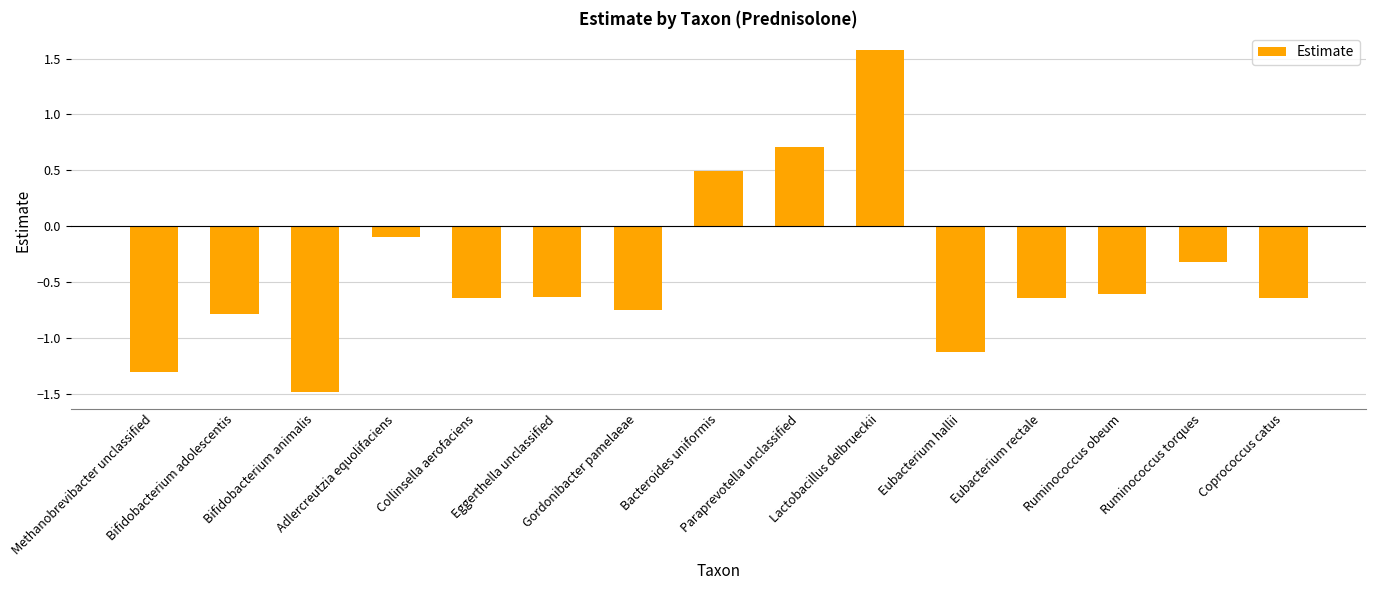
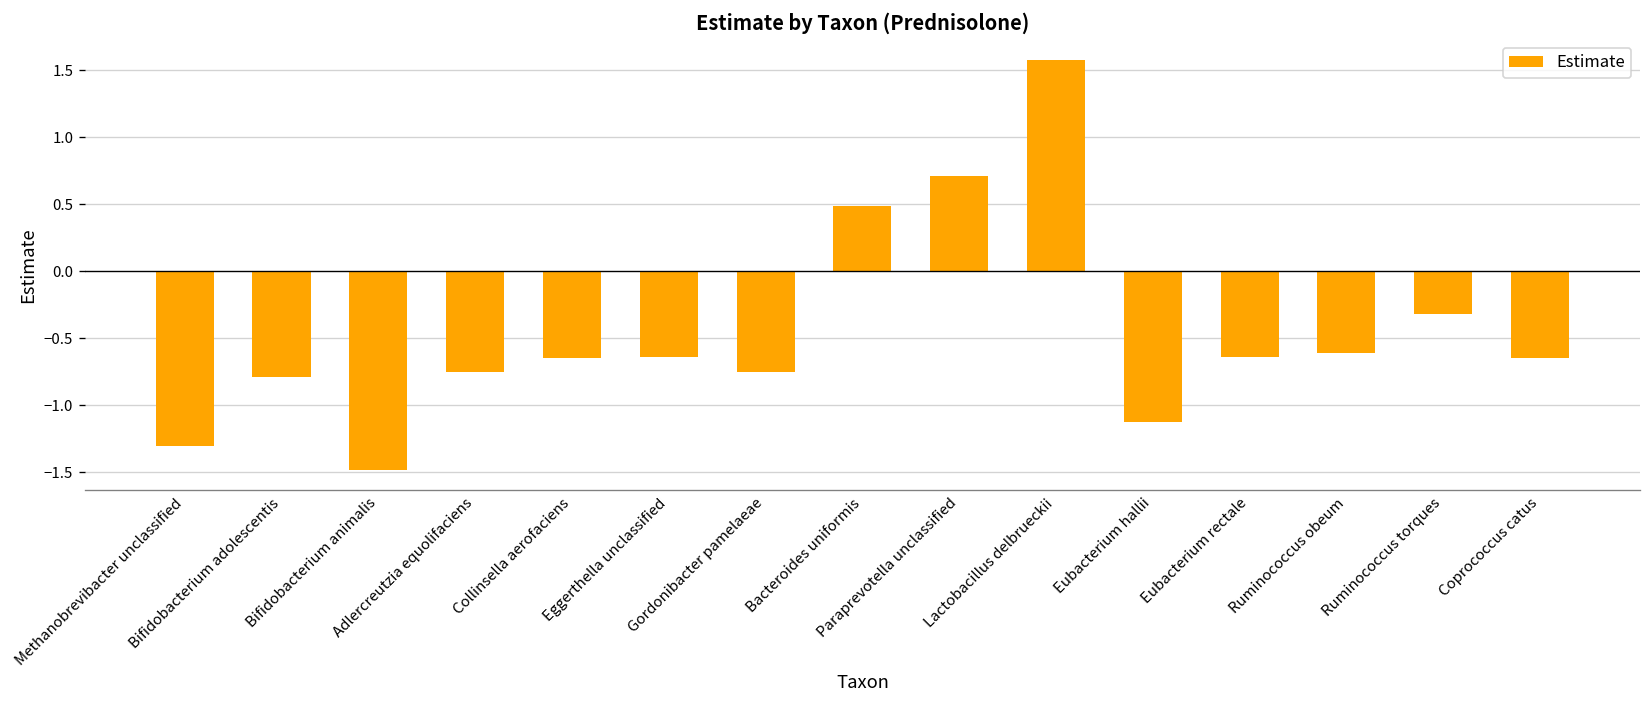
  {
    "Methanobrevibacter unclassified": -1.31,
    "Bifidobacterium adolescentis": -0.79,
    "Bifidobacterium animalis": -1.48,
-   "Adlercreutzia equolifaciens": -0.10,
+   "Adlercreutzia equolifaciens": -0.75,
    "Collinsella aerofaciens": -0.65,
    "Eggerthella unclassified": -0.64,
    "Gordonibacter pamelaeae": -0.75,
    "Bacteroides uniformis": 0.49,
    "Paraprevotella unclassified": 0.71,
    "Lactobacillus delbrueckii": 1.58,
    "Eubacterium hallii": -1.13,
    "Eubacterium rectale": -0.64,
    "Ruminococcus obeum": -0.61,
    "Ruminococcus torques": -0.32,
    "Coprococcus catus": -0.65
  }
